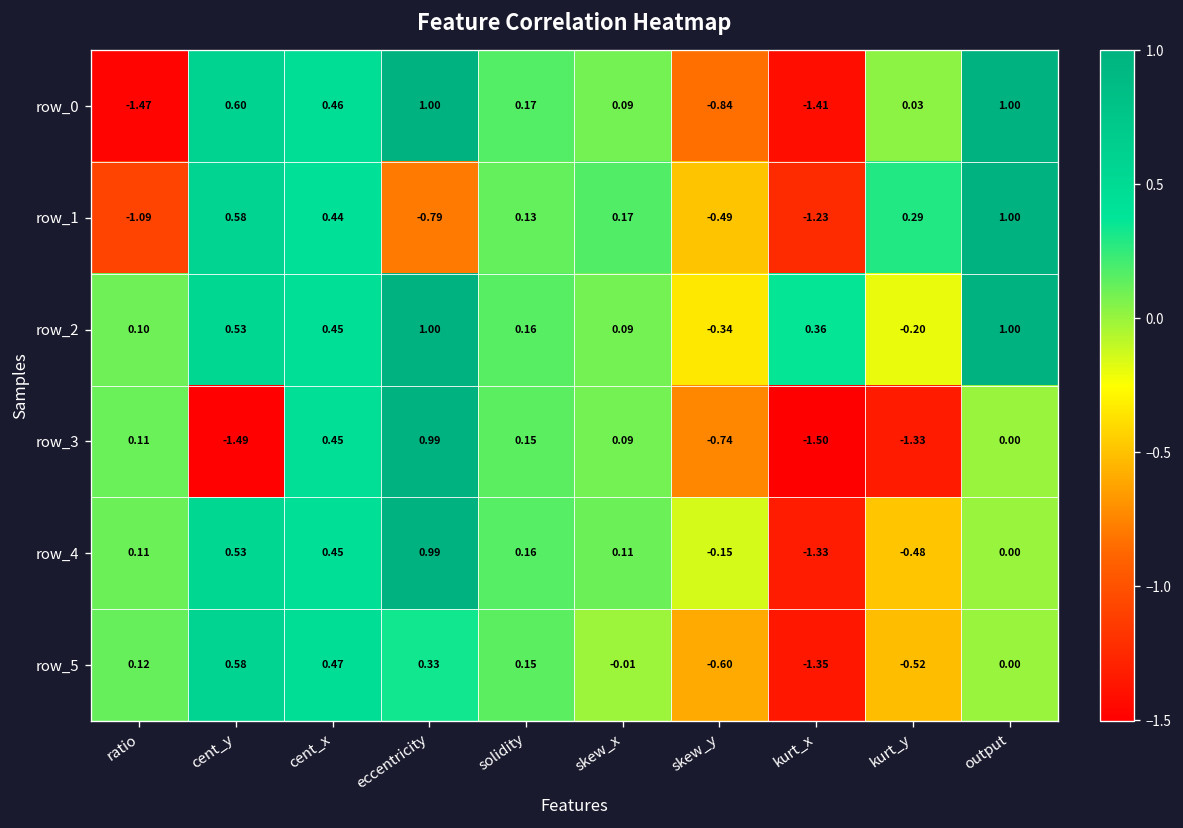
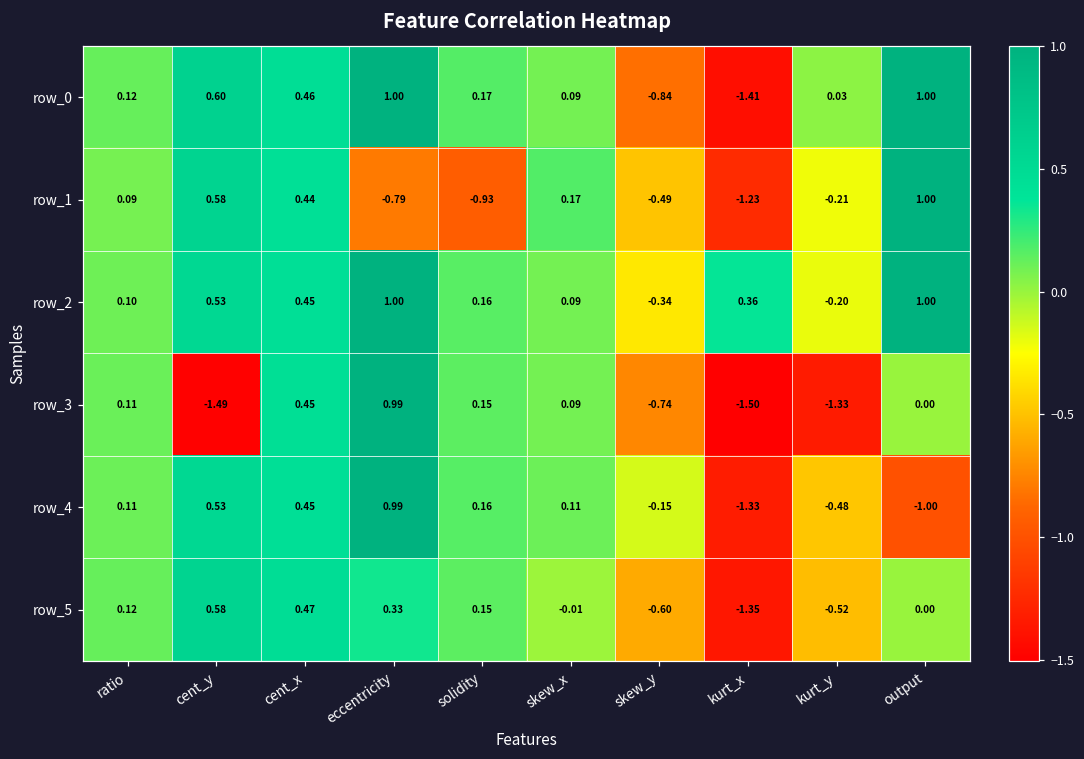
  {
    "row_0": {
-     "ratio": -1.47,
+     "ratio": 0.12,
      "cent_y": 0.60,
      "cent_x": 0.46,
      "eccentricity": 1.00,
      "solidity": 0.17,
      "skew_x": 0.09,
      "skew_y": -0.84,
      "kurt_x": -1.41,
      "kurt_y": 0.03,
      "output": 1.00
    },
    "row_1": {
-     "ratio": -1.09,
+     "ratio": 0.09,
      "cent_y": 0.58,
      "cent_x": 0.44,
      "eccentricity": -0.79,
-     "solidity": 0.13,
+     "solidity": -0.93,
      "skew_x": 0.17,
      "skew_y": -0.49,
      "kurt_x": -1.23,
-     "kurt_y": 0.29,
+     "kurt_y": -0.21,
      "output": 1.00
    },
    "row_2": {
      "ratio": 0.10,
      "cent_y": 0.53,
      "cent_x": 0.45,
      "eccentricity": 1.00,
      "solidity": 0.16,
      "skew_x": 0.09,
      "skew_y": -0.34,
      "kurt_x": 0.36,
      "kurt_y": -0.20,
      "output": 1.00
    },
    "row_3": {
      "ratio": 0.11,
      "cent_y": -1.49,
      "cent_x": 0.45,
      "eccentricity": 0.99,
      "solidity": 0.15,
      "skew_x": 0.09,
      "skew_y": -0.74,
      "kurt_x": -1.50,
      "kurt_y": -1.33,
      "output": 0.00
    },
    "row_4": {
      "ratio": 0.11,
      "cent_y": 0.53,
      "cent_x": 0.45,
      "eccentricity": 0.99,
      "solidity": 0.16,
      "skew_x": 0.11,
      "skew_y": -0.15,
      "kurt_x": -1.33,
      "kurt_y": -0.48,
-     "output": 0.00
+     "output": -1.00
    },
    "row_5": {
      "ratio": 0.12,
      "cent_y": 0.58,
      "cent_x": 0.47,
      "eccentricity": 0.33,
      "solidity": 0.15,
      "skew_x": -0.01,
      "skew_y": -0.60,
      "kurt_x": -1.35,
      "kurt_y": -0.52,
      "output": 0.00
    }
  }
